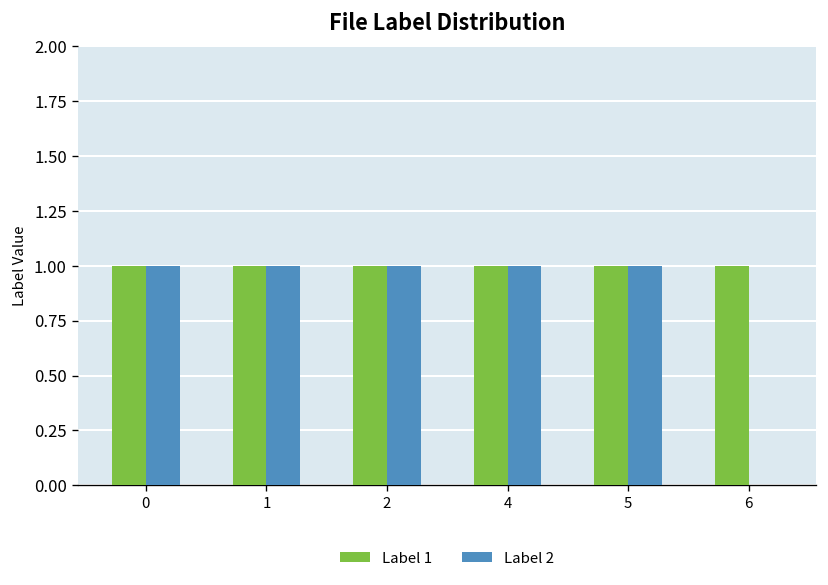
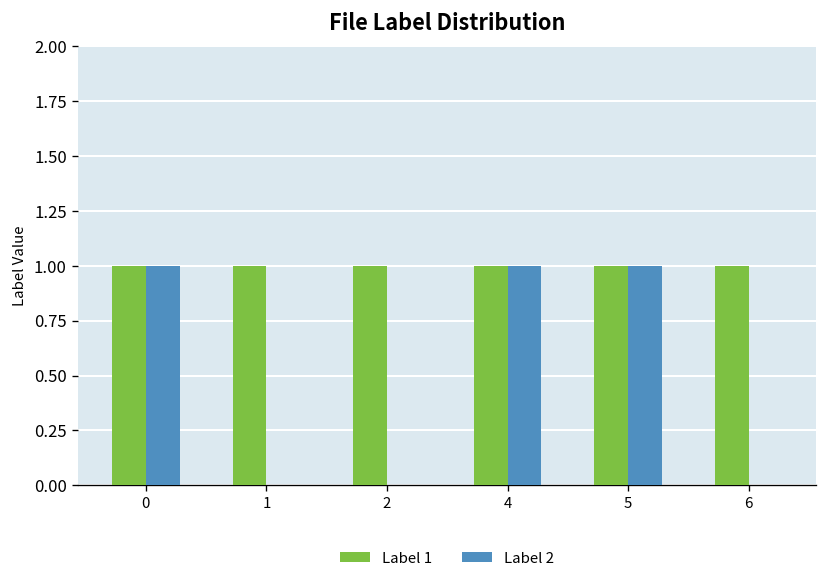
  {
    "Label 1": {
      "0": 1,
      "1": 1,
      "2": 1,
      "4": 1,
      "5": 1,
      "6": 1
    },
    "Label 2": {
      "0": 1,
-     "1": 1,
-     "2": 1,
+     "1": 0,
+     "2": 0,
      "4": 1,
      "5": 1,
      "6": 0
    }
  }
